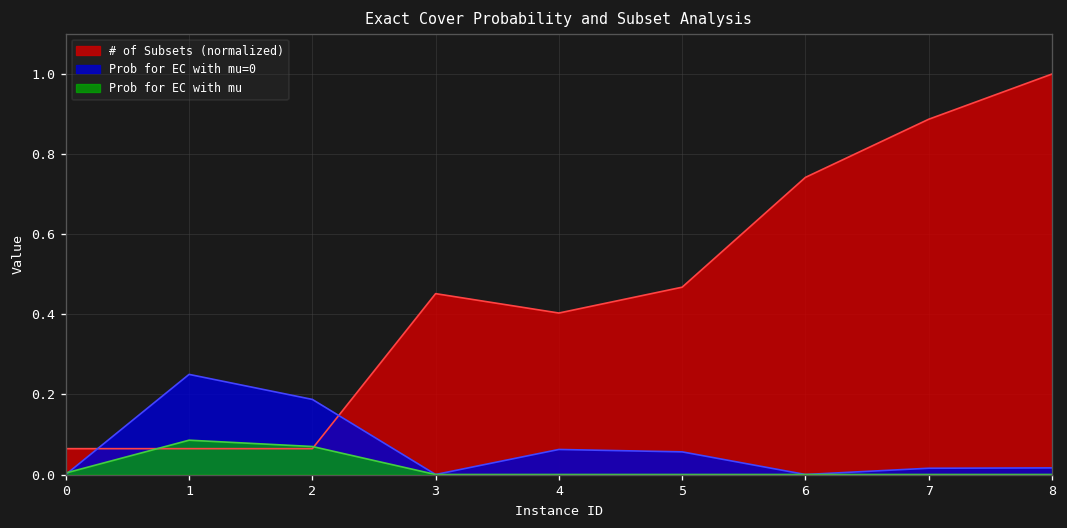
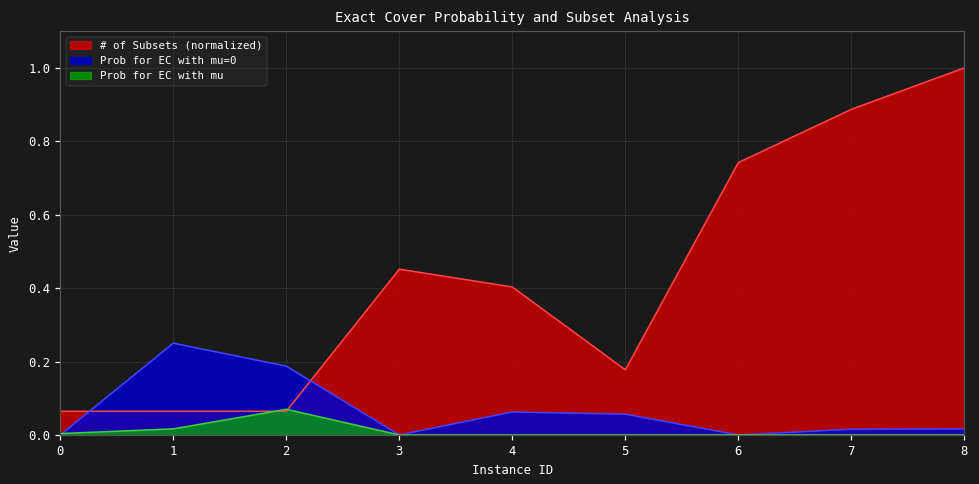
  {
    "# of Subsets (normalized)": {
      "0": 0.06,
      "1": 0.06,
      "3": 0.45,
      "4": 0.40,
-     "5": 0.47,
+     "5": 0.18,
      "6": 0.74,
      "7": 0.89,
      "8": 1.00
    },
    "Prob for EC with mu=0": {
      "1": 0.25,
      "2": 0.19,
      "4": 0.06,
      "5": 0.06,
      "7": 0.02,
      "8": 0.02
    },
    "Prob for EC with mu": {
-     "1": 0.09,
+     "1": 0.02,
      "4": 0.00,
      "5": 0.00,
      "7": 0.00,
      "8": 0.00
    }
  }
